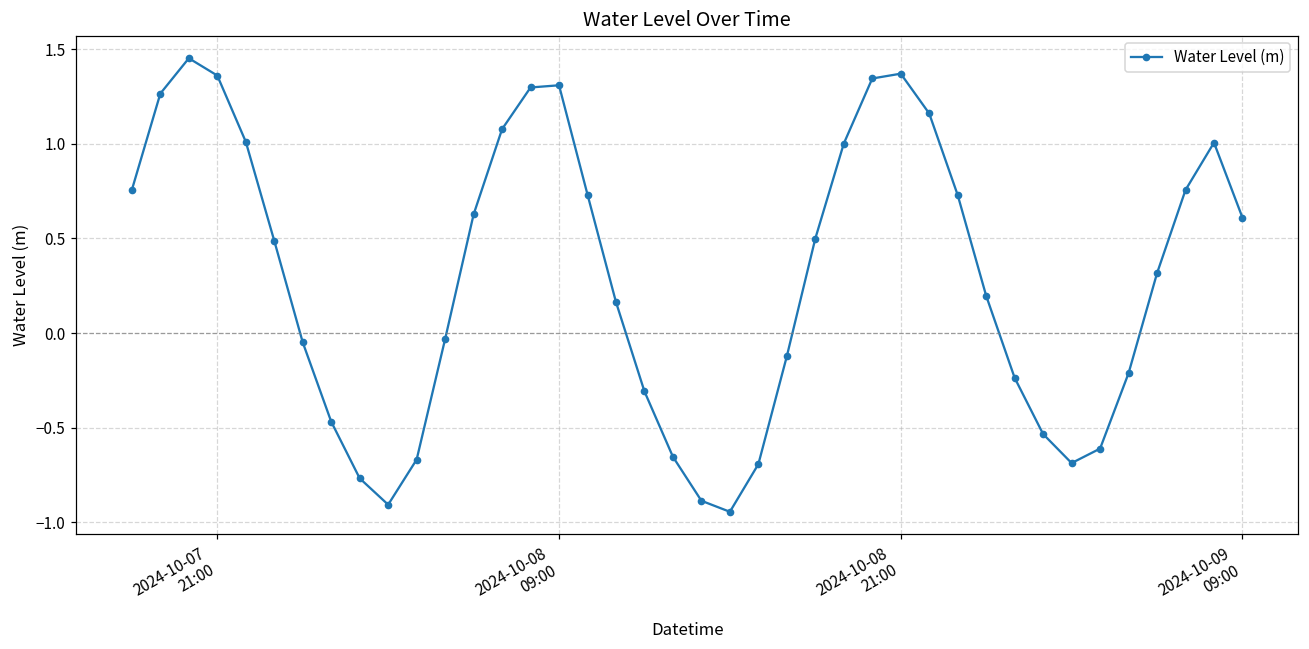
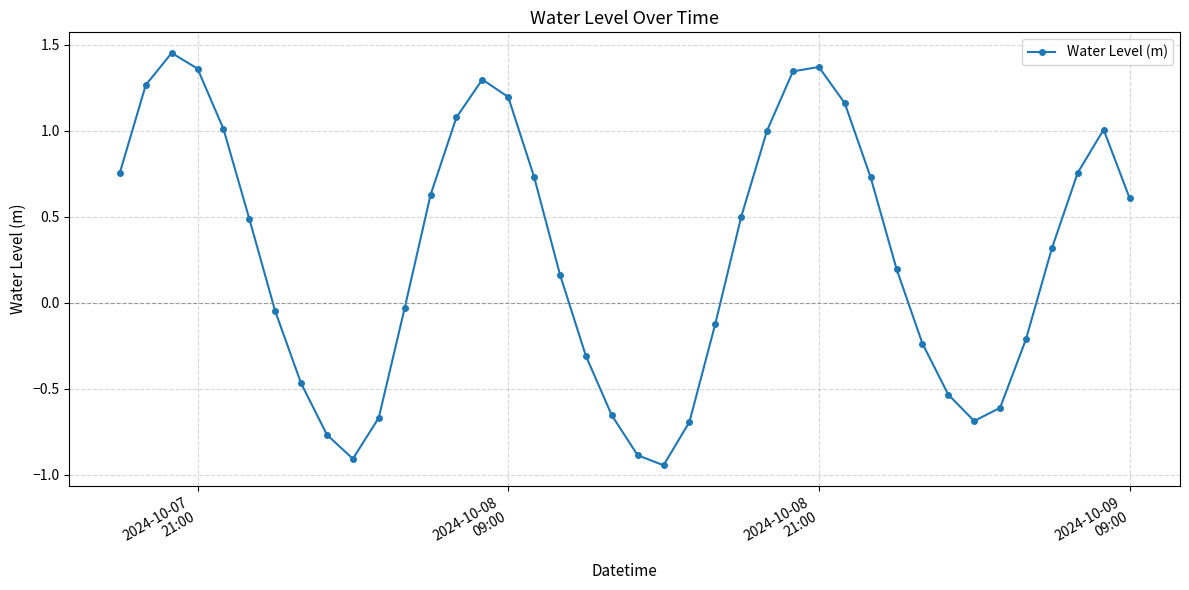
  {
    "2024-10-07 21:00": 1.36,
-   "2024-10-08 09:00": 1.31,
+   "2024-10-08 09:00": 1.20,
    "2024-10-08 21:00": 1.37,
    "2024-10-09 09:00": 0.61
  }
